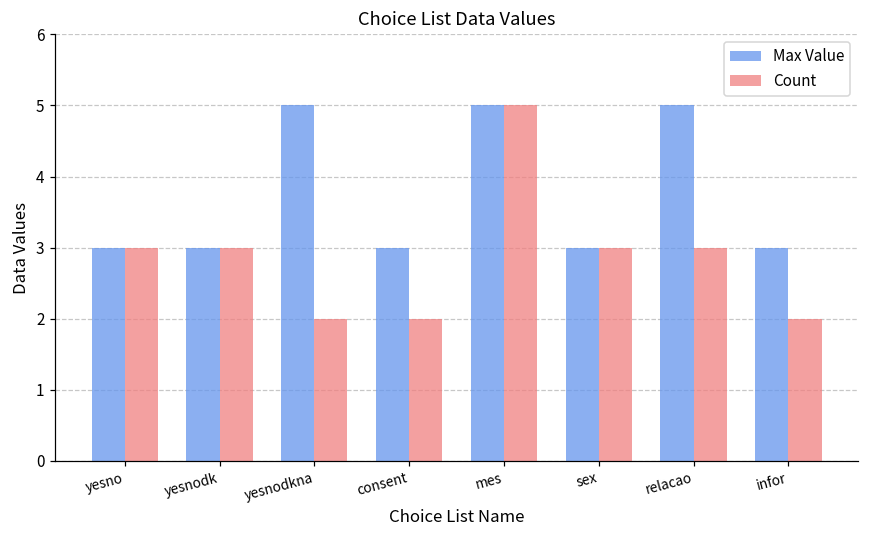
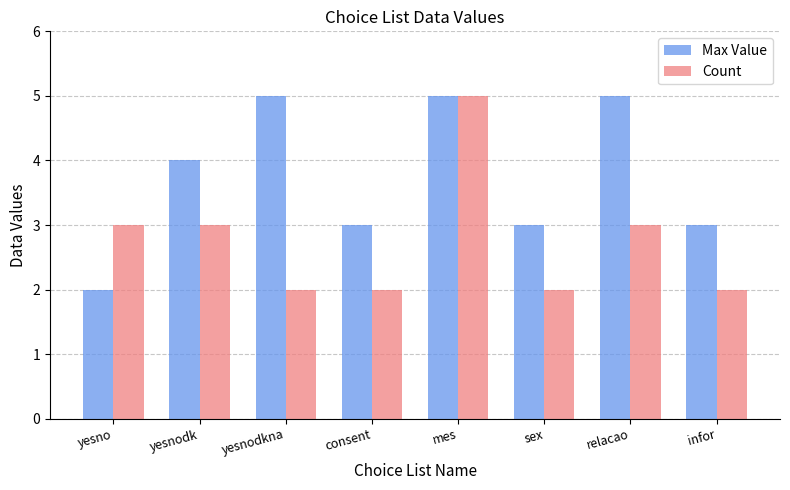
  {
    "Max Value": {
-     "yesno": 3,
-     "yesnodk": 3,
+     "yesno": 2,
+     "yesnodk": 4,
      "yesnodkna": 5,
      "consent": 3,
      "mes": 5,
      "sex": 3,
      "relacao": 5,
      "infor": 3
    },
    "Count": {
      "yesno": 3,
      "yesnodk": 3,
      "yesnodkna": 2,
      "consent": 2,
      "mes": 5,
-     "sex": 3,
+     "sex": 2,
      "relacao": 3,
      "infor": 2
    }
  }
